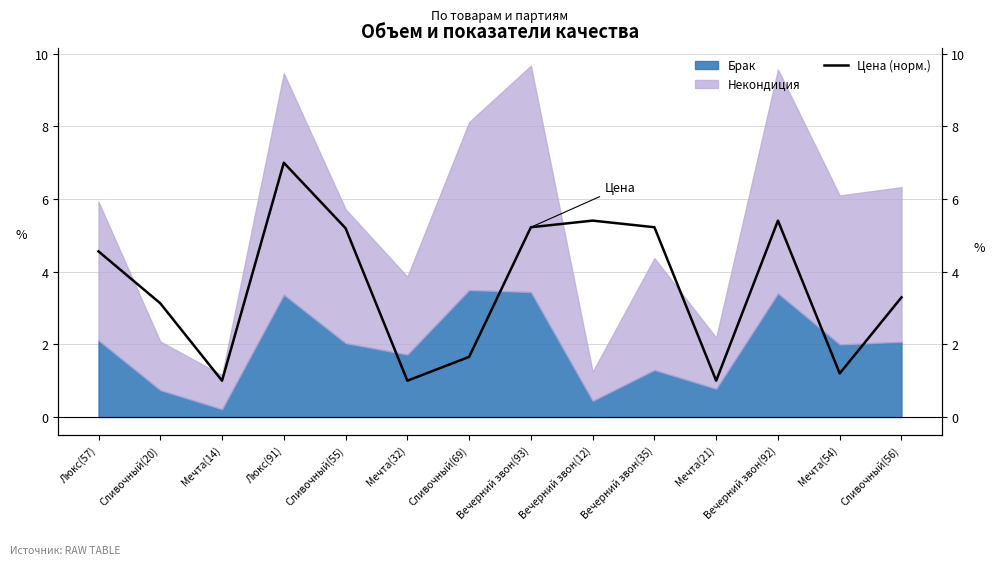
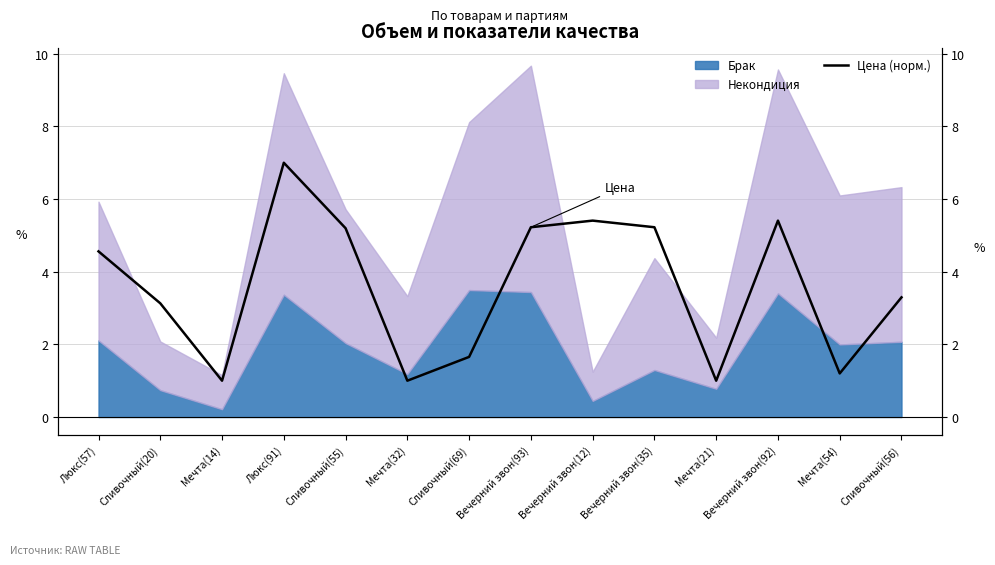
  {
    "Цена (норм.)": {
      "Люкс(57)": 4.6,
      "Сливочный(20)": 3.1,
      "Мечта(14)": 1.0,
      "Люкс(91)": 7.0,
      "Сливочный(55)": 5.2,
      "Мечта(32)": 1.0,
      "Сливочный(69)": 1.7,
      "Вечерний звон(93)": 5.2,
      "Вечерний звон(12)": 5.4,
      "Вечерний звон(35)": 5.2,
      "Мечта(21)": 1.0,
      "Вечерний звон(92)": 5.4,
      "Мечта(54)": 1.2,
      "Сливочный(56)": 3.3
    },
    "Брак": {
      "Люкс(57)": 2.1,
      "Сливочный(20)": 0.7,
      "Мечта(14)": 0.2,
      "Люкс(91)": 3.4,
      "Сливочный(55)": 2.0,
-     "Мечта(32)": 1.7,
+     "Мечта(32)": 1.2,
      "Сливочный(69)": 3.5,
      "Вечерний звон(93)": 3.4,
      "Вечерний звон(12)": 0.4,
      "Вечерний звон(35)": 1.3,
      "Мечта(21)": 0.8,
      "Вечерний звон(92)": 3.4,
      "Мечта(54)": 2.0,
      "Сливочный(56)": 2.1
    },
    "Некондиция": {
      "Люкс(57)": 3.8,
      "Сливочный(20)": 1.3,
      "Мечта(14)": 0.9,
      "Люкс(91)": 6.1,
      "Сливочный(55)": 3.7,
      "Мечта(32)": 2.1,
      "Сливочный(69)": 4.6,
      "Вечерний звон(93)": 6.2,
      "Вечерний звон(12)": 0.8,
      "Вечерний звон(35)": 3.1,
      "Мечта(21)": 1.4,
      "Вечерний звон(92)": 6.2,
      "Мечта(54)": 4.1,
      "Сливочный(56)": 4.3
    }
  }
